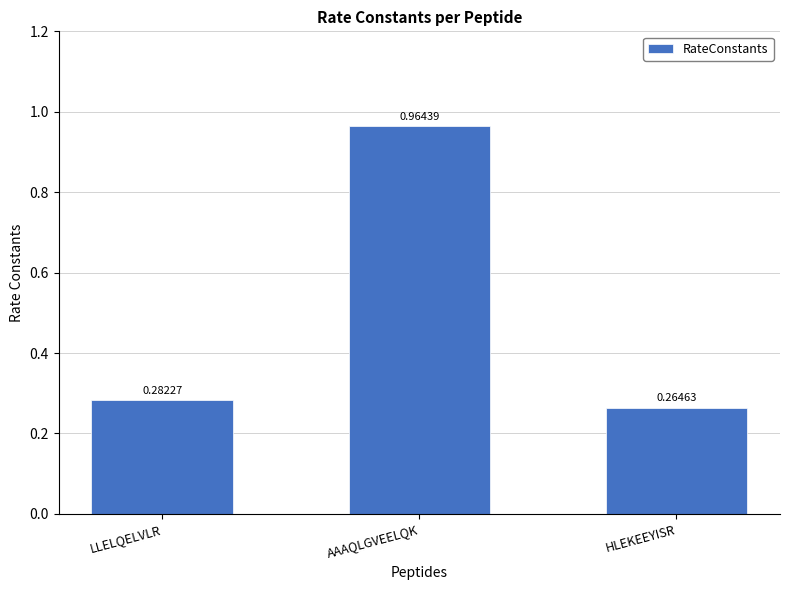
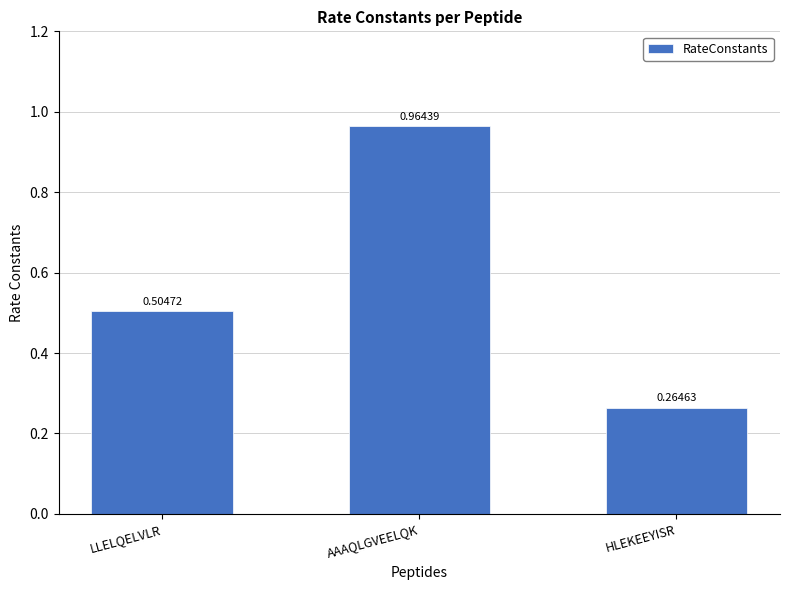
  {
-   "LLELQELVLR": 0.28227,
+   "LLELQELVLR": 0.50472,
    "AAAQLGVEELQK": 0.96439,
    "HLEKEEYISR": 0.26463
  }
